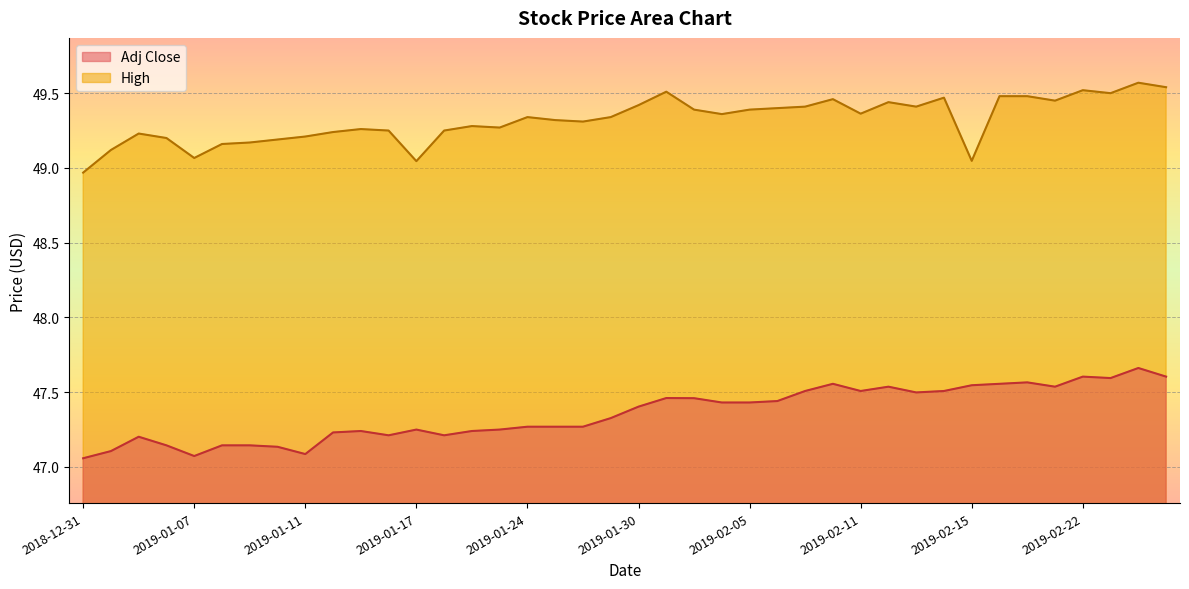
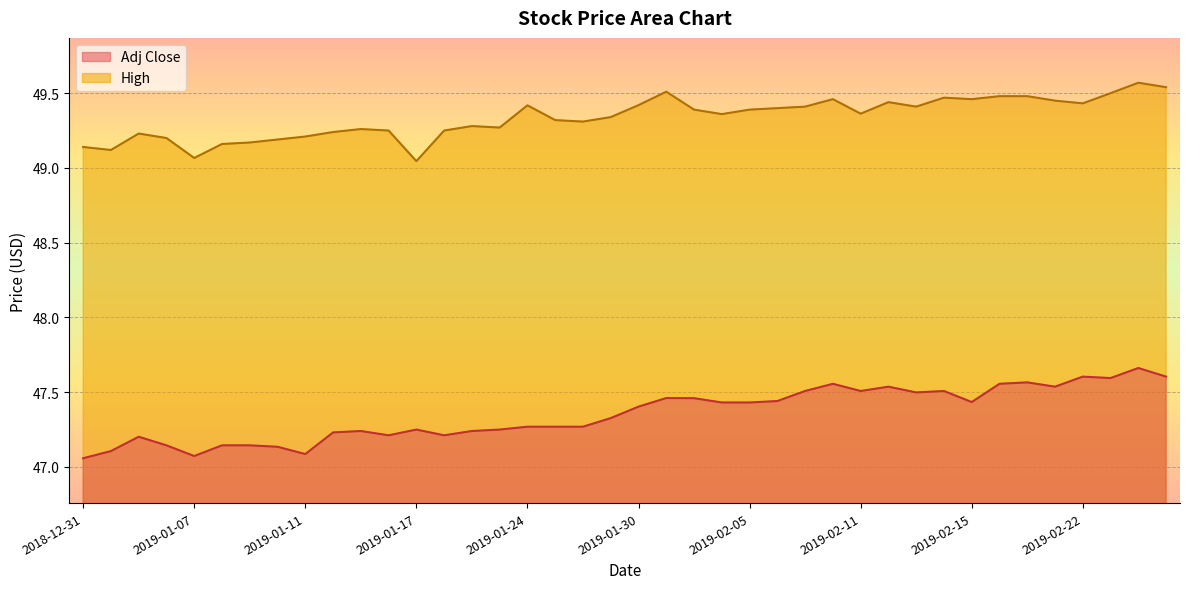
  {
    "Adj Close": {
      "2018-12-31": 47.06,
      "2019-01-07": 47.07,
      "2019-01-11": 47.09,
      "2019-01-17": 47.25,
      "2019-01-24": 47.27,
      "2019-01-30": 47.40,
      "2019-02-05": 47.43,
      "2019-02-11": 47.51,
-     "2019-02-15": 47.55,
+     "2019-02-15": 47.43,
      "2019-02-22": 47.60
    },
    "High": {
-     "2018-12-31": 48.97,
+     "2018-12-31": 49.14,
      "2019-01-07": 49.07,
      "2019-01-11": 49.21,
      "2019-01-17": 49.05,
-     "2019-01-24": 49.34,
+     "2019-01-24": 49.42,
      "2019-01-30": 49.42,
      "2019-02-05": 49.39,
      "2019-02-11": 49.36,
-     "2019-02-15": 49.05,
-     "2019-02-22": 49.52
+     "2019-02-15": 49.46,
+     "2019-02-22": 49.43
    }
  }
